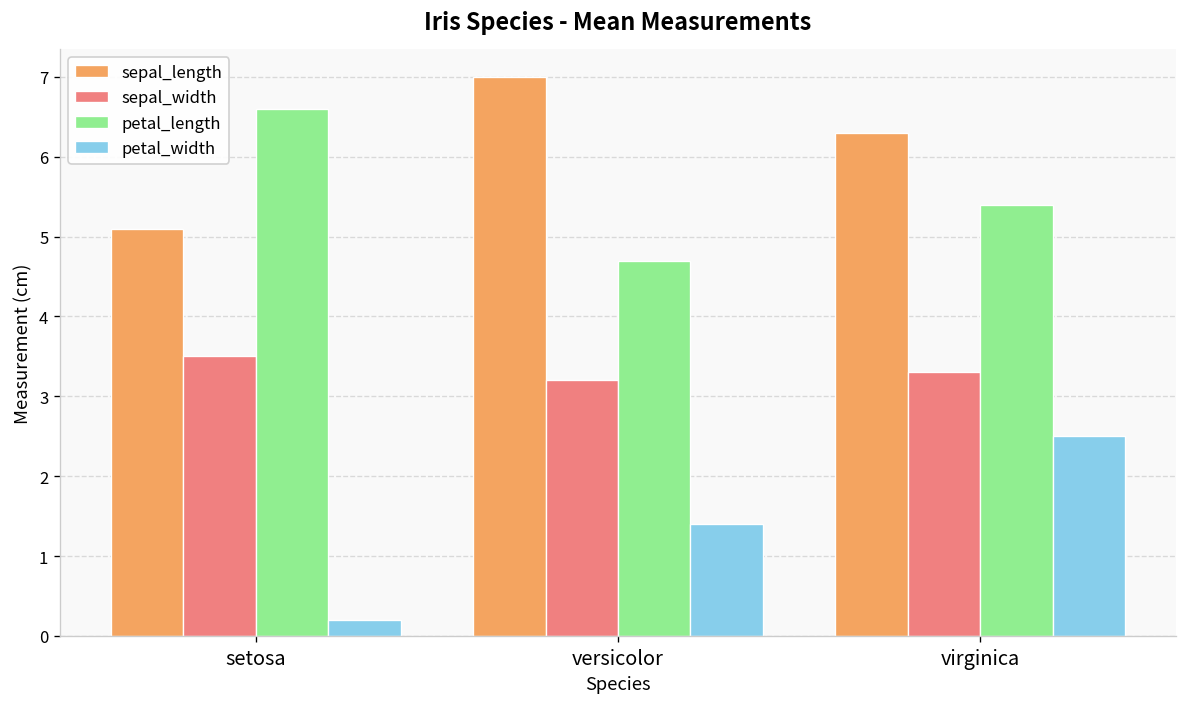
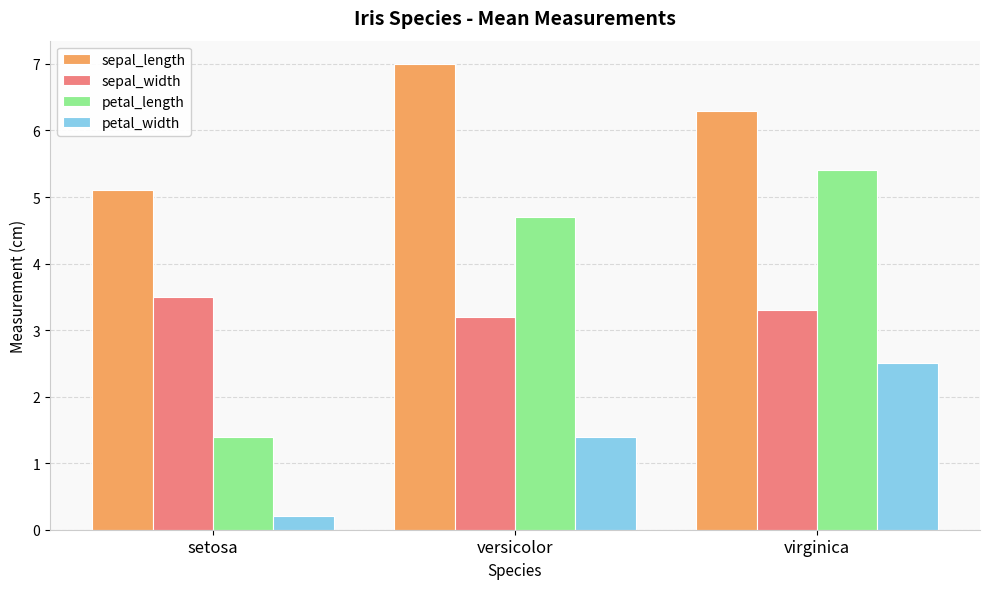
  {
    "petal_length": {
-     "setosa": 6.6,
+     "setosa": 1.4,
      "versicolor": 4.7,
      "virginica": 5.4
    },
    "petal_width": {
      "setosa": 0.2,
      "versicolor": 1.4,
      "virginica": 2.5
    }
  }
